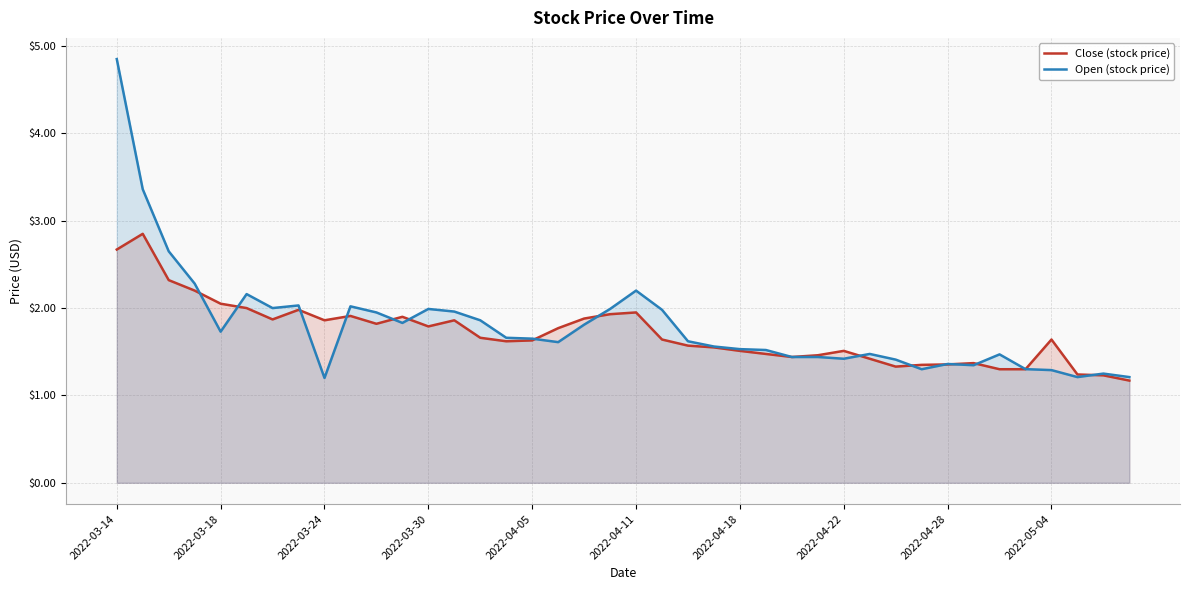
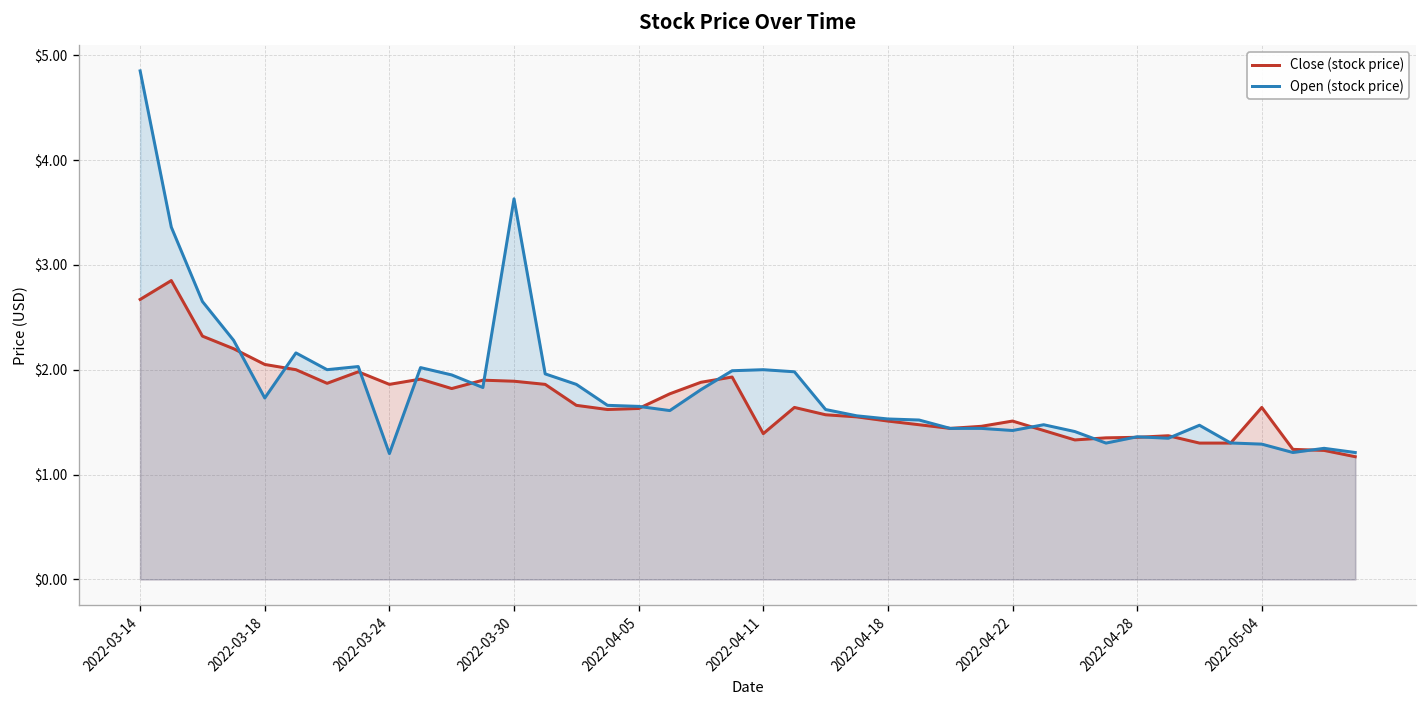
  {
    "Close (stock price)": {
      "2022-03-14": "$2.7",
      "2022-03-18": "$2.1",
      "2022-03-24": "$1.9",
-     "2022-03-30": "$1.8",
-     "2022-04-11": "$2.0",
+     "2022-03-30": "$1.9",
+     "2022-04-11": "$1.4",
      "2022-04-22": "$1.5",
      "2022-05-04": "$1.6"
    },
    "Open (stock price)": {
      "2022-03-14": "$4.9",
      "2022-03-18": "$1.7",
      "2022-03-24": "$1.2",
-     "2022-03-30": "$2.0",
-     "2022-04-11": "$2.2",
+     "2022-03-30": "$3.6",
+     "2022-04-11": "$2.0",
      "2022-04-22": "$1.4",
      "2022-05-04": "$1.3"
    }
  }
